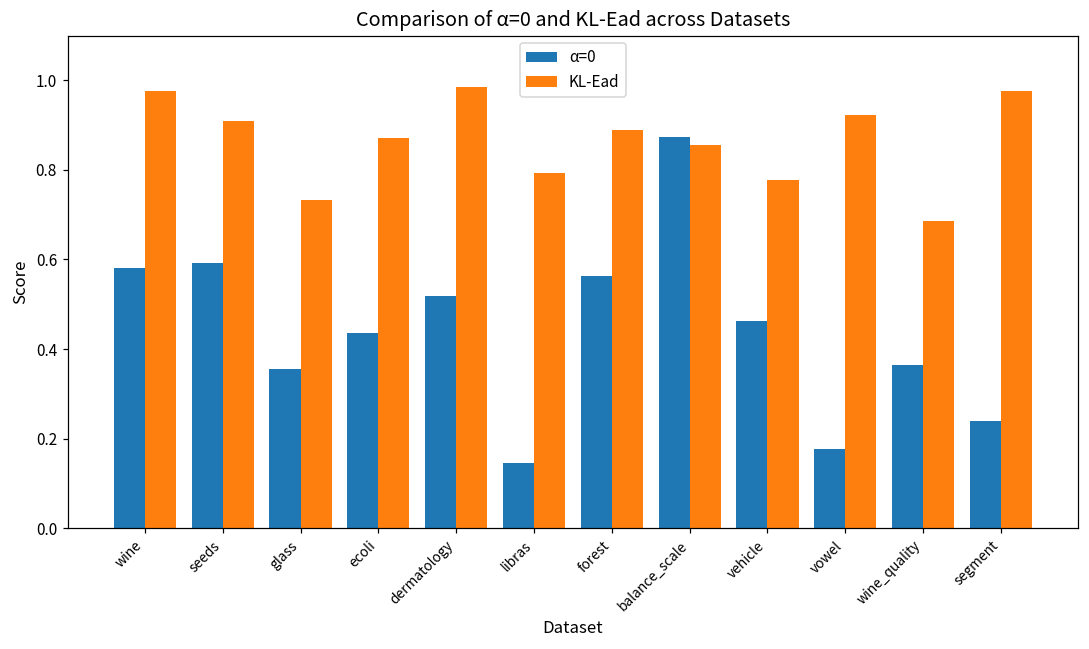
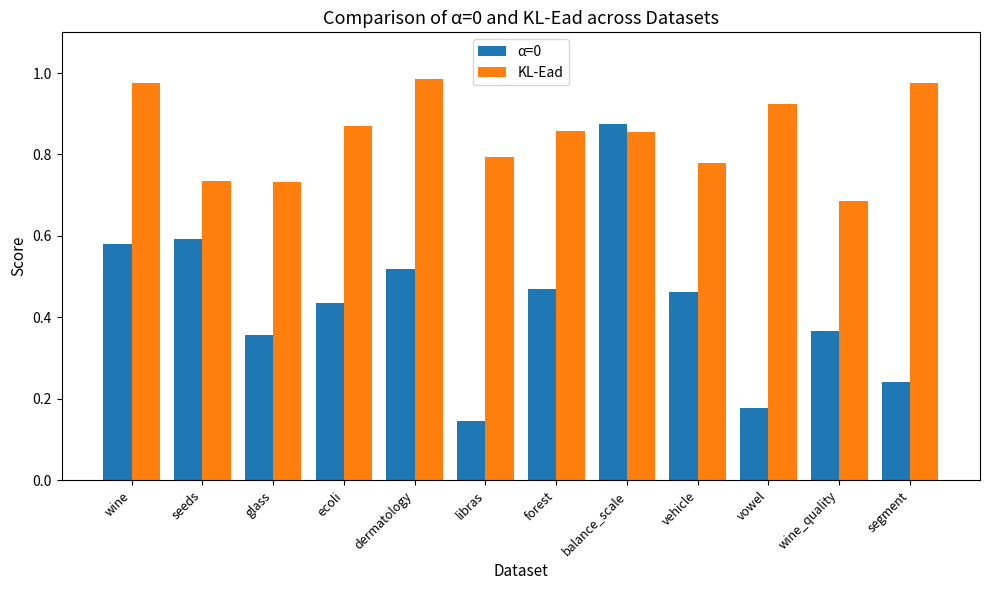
  {
    "α=0": {
      "wine": 0.58,
      "seeds": 0.59,
      "glass": 0.36,
      "ecoli": 0.44,
      "dermatology": 0.52,
      "libras": 0.15,
-     "forest": 0.56,
+     "forest": 0.47,
      "balance_scale": 0.87,
      "vehicle": 0.46,
      "vowel": 0.18,
      "wine_quality": 0.37,
      "segment": 0.24
    },
    "KL-Ead": {
      "wine": 0.98,
-     "seeds": 0.91,
+     "seeds": 0.73,
      "glass": 0.73,
      "ecoli": 0.87,
      "dermatology": 0.99,
      "libras": 0.79,
-     "forest": 0.89,
+     "forest": 0.86,
      "balance_scale": 0.86,
      "vehicle": 0.78,
      "vowel": 0.92,
      "wine_quality": 0.69,
      "segment": 0.98
    }
  }
